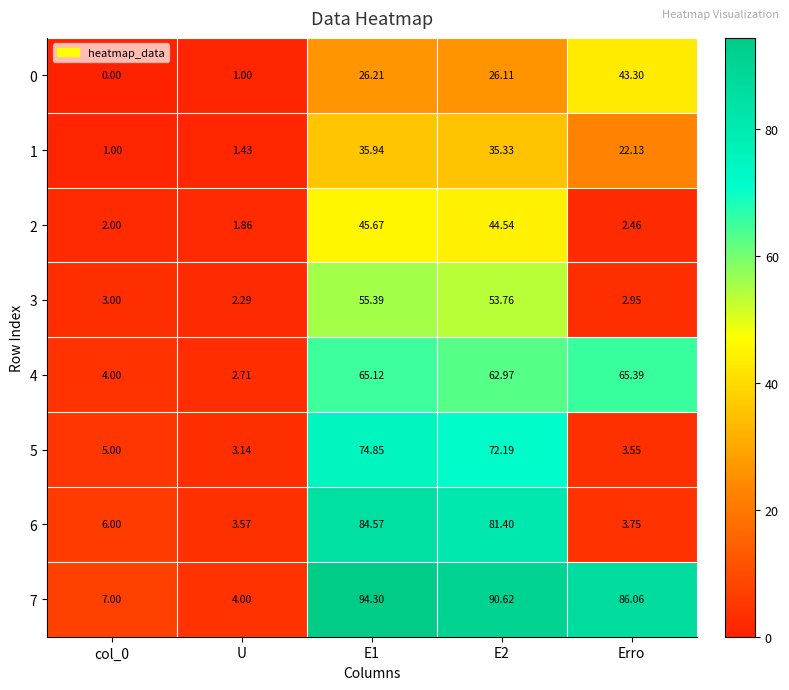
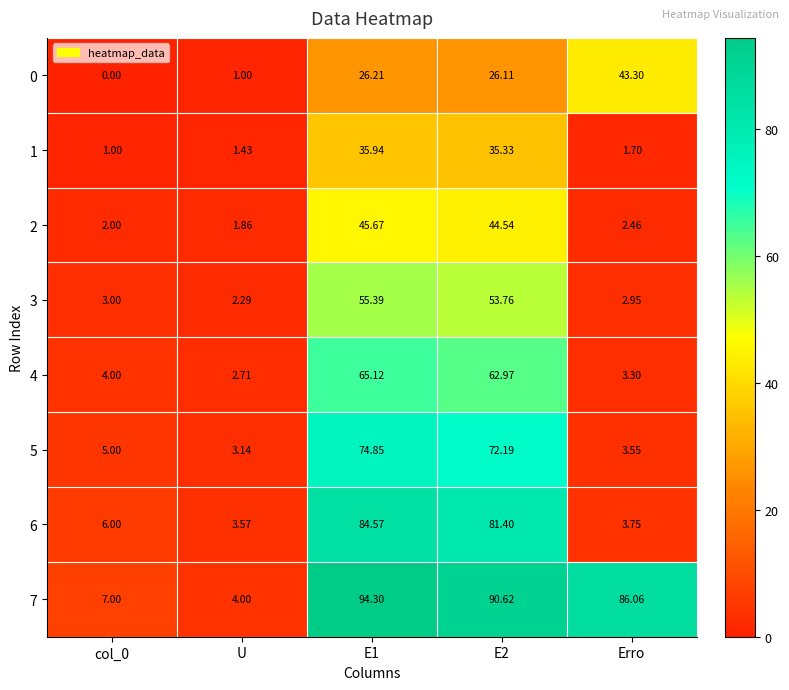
  {
    "0": {
      "col_0": 0.00,
      "U": 1.00,
      "E1": 26.21,
      "E2": 26.11,
      "Erro": 43.30
    },
    "1": {
      "col_0": 1.00,
      "U": 1.43,
      "E1": 35.94,
      "E2": 35.33,
-     "Erro": 22.13
+     "Erro": 1.70
    },
    "2": {
      "col_0": 2.00,
      "U": 1.86,
      "E1": 45.67,
      "E2": 44.54,
      "Erro": 2.46
    },
    "3": {
      "col_0": 3.00,
      "U": 2.29,
      "E1": 55.39,
      "E2": 53.76,
      "Erro": 2.95
    },
    "4": {
      "col_0": 4.00,
      "U": 2.71,
      "E1": 65.12,
      "E2": 62.97,
-     "Erro": 65.39
+     "Erro": 3.30
    },
    "5": {
      "col_0": 5.00,
      "U": 3.14,
      "E1": 74.85,
      "E2": 72.19,
      "Erro": 3.55
    },
    "6": {
      "col_0": 6.00,
      "U": 3.57,
      "E1": 84.57,
      "E2": 81.40,
      "Erro": 3.75
    },
    "7": {
      "col_0": 7.00,
      "U": 4.00,
      "E1": 94.30,
      "E2": 90.62,
      "Erro": 86.06
    }
  }
